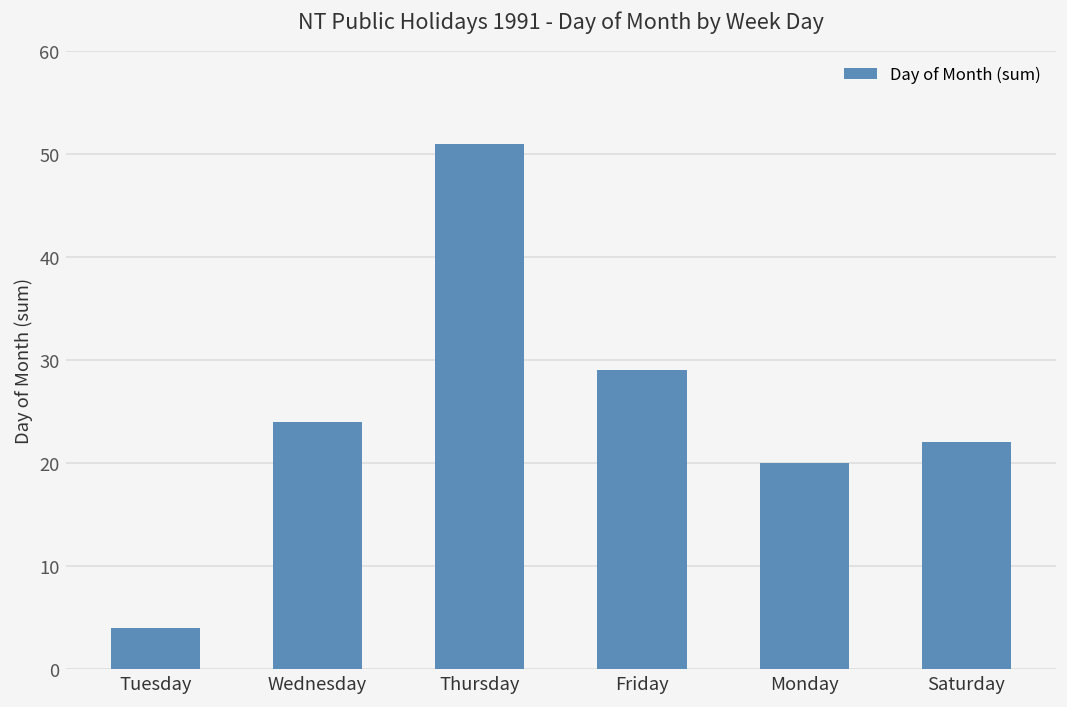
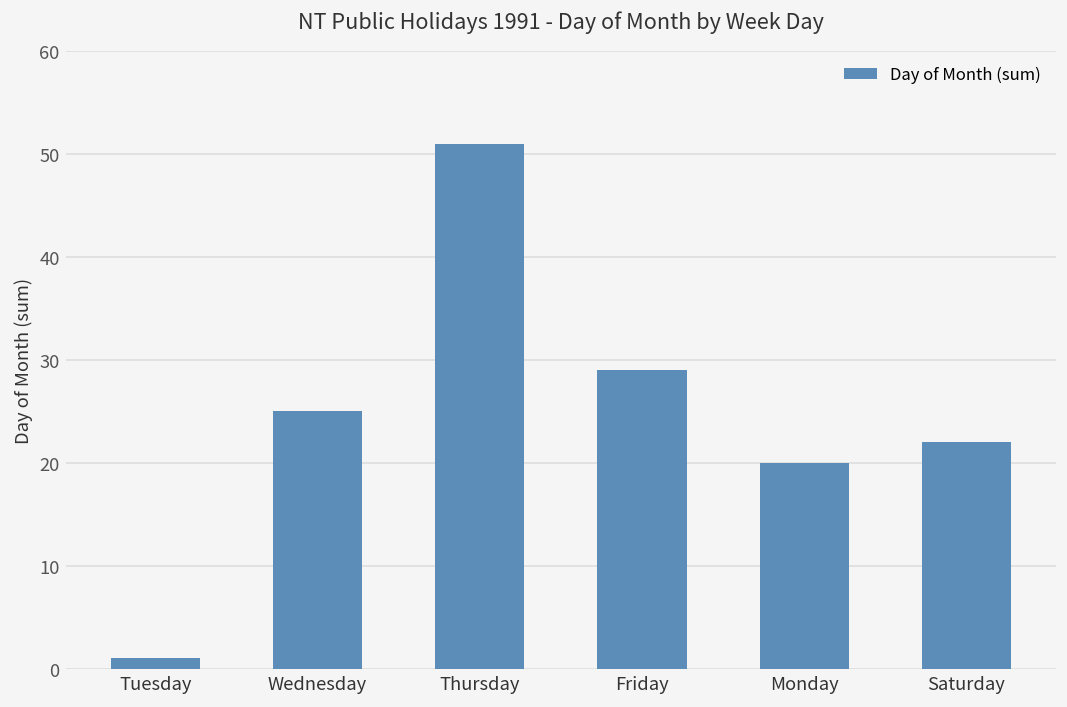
  {
-   "Tuesday": 4,
-   "Wednesday": 24,
+   "Tuesday": 1,
+   "Wednesday": 25,
    "Thursday": 51,
    "Friday": 29,
    "Monday": 20,
    "Saturday": 22
  }
